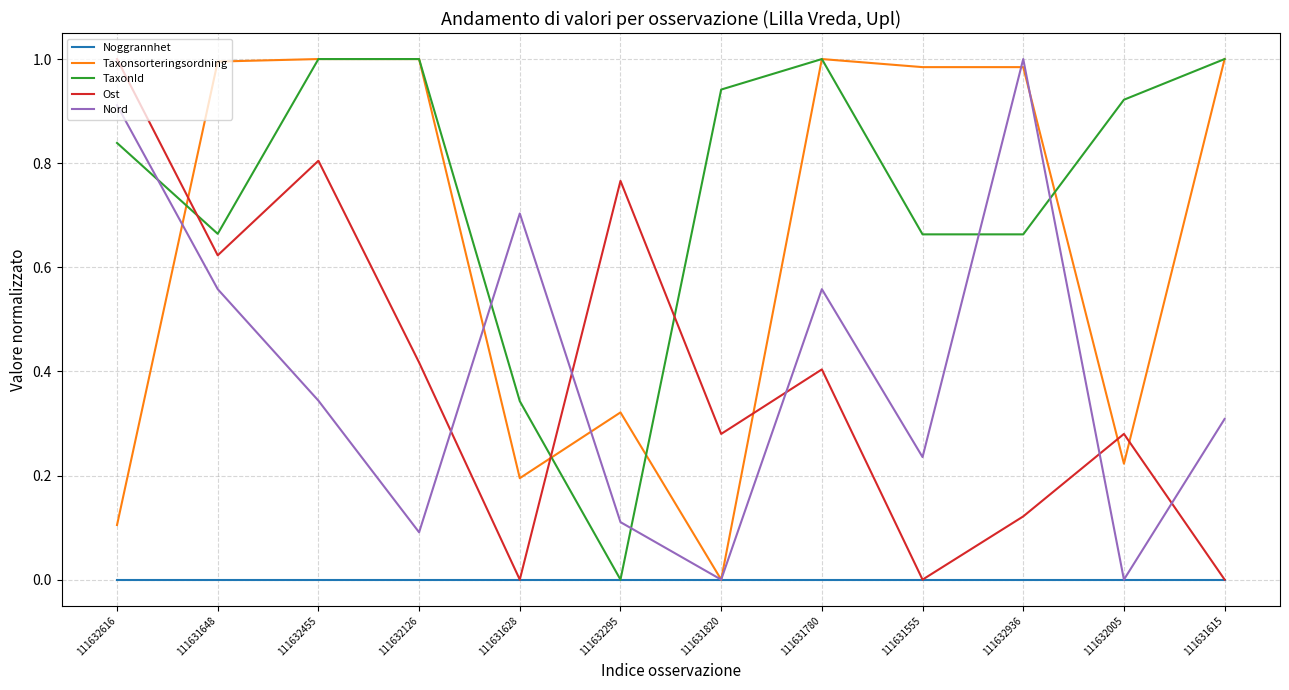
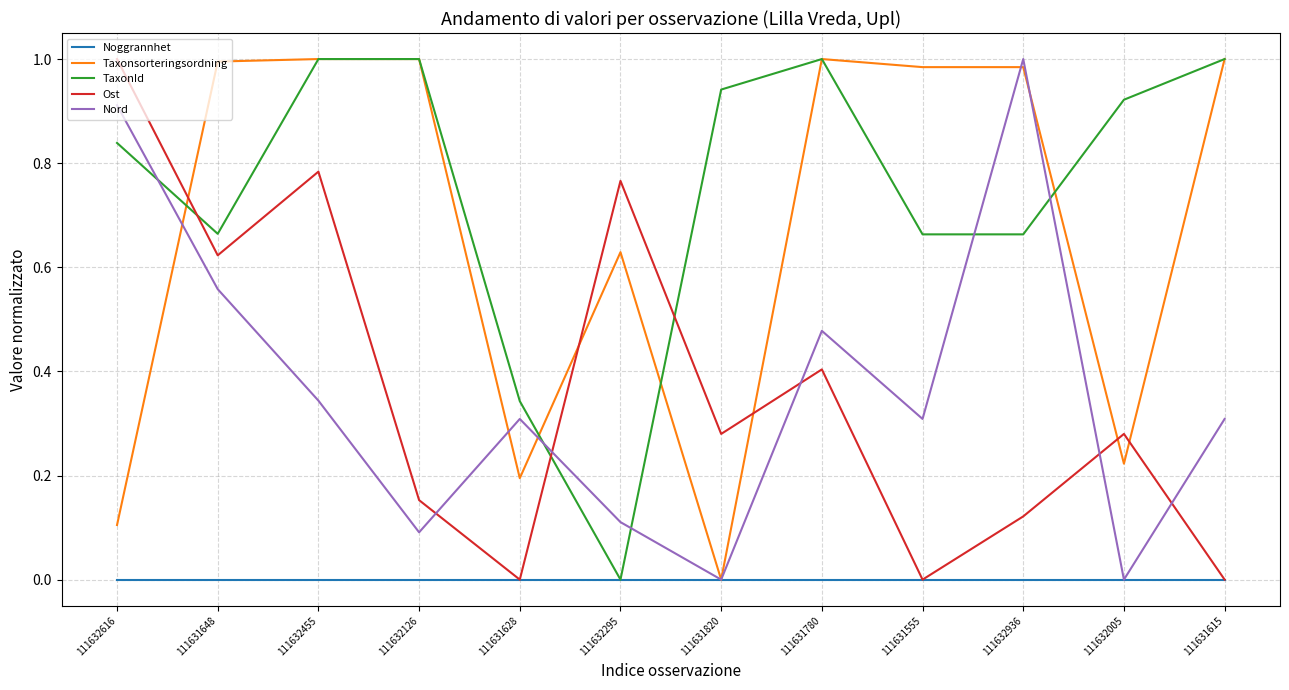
  {
    "Noggrannhet": {
      "111632616": 0.00,
      "111631648": 0.00,
      "111632455": 0.00,
      "111632126": 0.00,
      "111631780": 0.00,
      "111632936": 0.00
    },
    "Taxonsorteringsordning": {
      "111632616": 0.10,
      "111631628": 0.19,
-     "111632295": 0.32,
+     "111632295": 0.63,
      "111631555": 0.98,
      "111632936": 0.98,
      "111632005": 0.22
    },
    "TaxonId": {
      "111632616": 0.84,
      "111631648": 0.66,
      "111631628": 0.34,
      "111631820": 0.94,
      "111631555": 0.66,
      "111632936": 0.66,
      "111632005": 0.92
    },
    "Ost": {
      "111631648": 0.62,
-     "111632455": 0.80,
-     "111632126": 0.42,
+     "111632455": 0.78,
+     "111632126": 0.15,
      "111632295": 0.77,
      "111631820": 0.28,
      "111631780": 0.40,
      "111632936": 0.12,
      "111632005": 0.28
    },
    "Nord": {
      "111631648": 0.56,
      "111632455": 0.34,
      "111632126": 0.09,
-     "111631628": 0.70,
+     "111631628": 0.31,
      "111632295": 0.11,
-     "111631780": 0.56,
-     "111631555": 0.24,
+     "111631780": 0.48,
+     "111631555": 0.31,
      "111632936": 1.00,
      "111631615": 0.31
    }
  }
